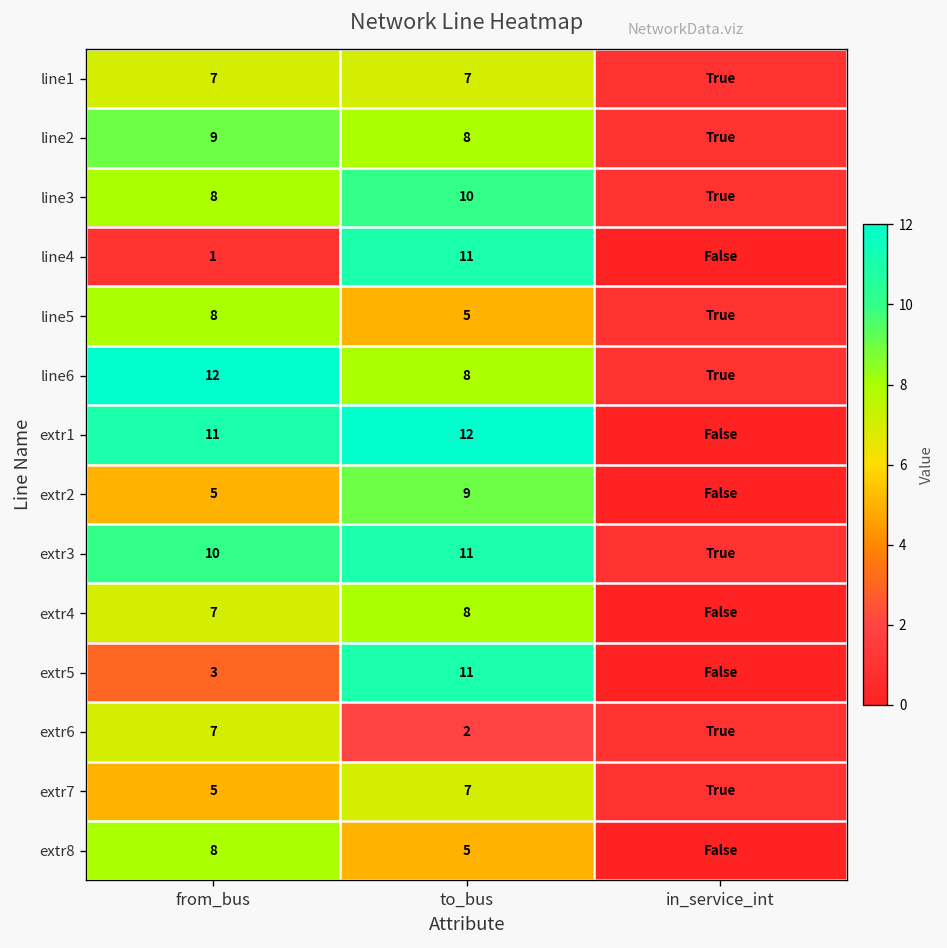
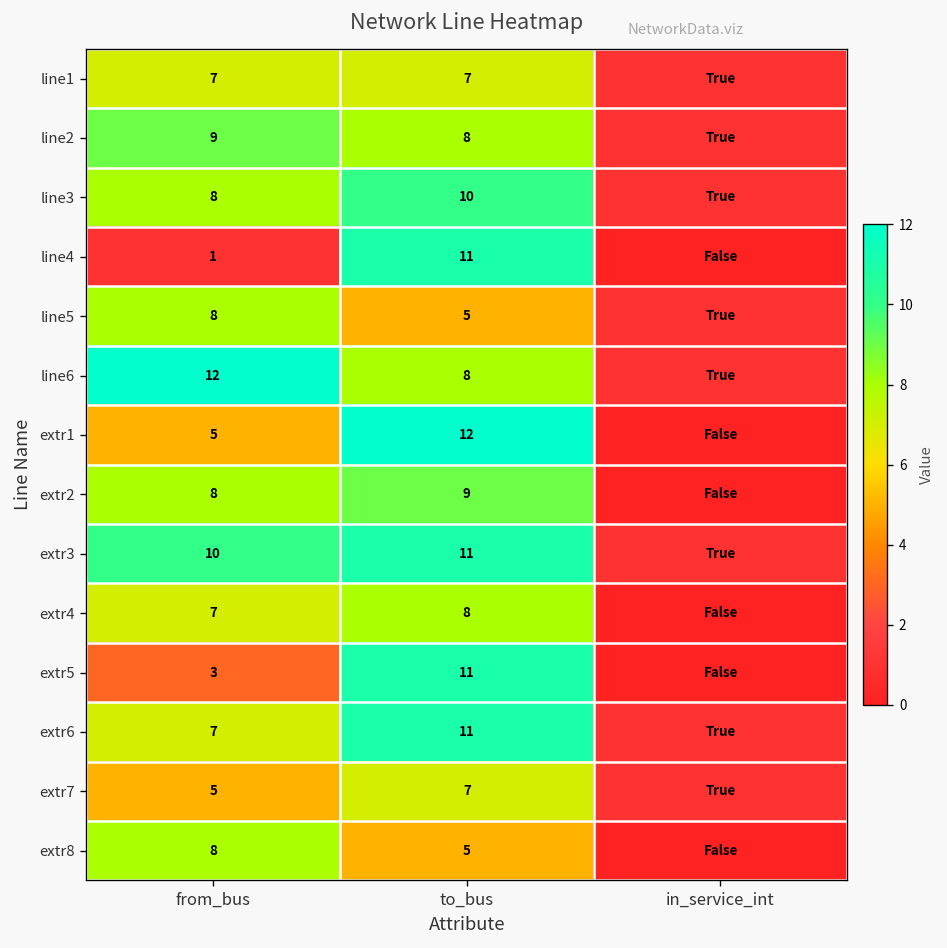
  {
    "line1": {
      "from_bus": 7,
      "to_bus": 7
    },
    "line2": {
      "from_bus": 9,
      "to_bus": 8
    },
    "line3": {
      "from_bus": 8,
      "to_bus": 10
    },
    "line4": {
      "from_bus": 1,
      "to_bus": 11
    },
    "line5": {
      "from_bus": 8,
      "to_bus": 5
    },
    "line6": {
      "from_bus": 12,
      "to_bus": 8
    },
    "extr1": {
-     "from_bus": 11,
+     "from_bus": 5,
      "to_bus": 12
    },
    "extr2": {
-     "from_bus": 5,
+     "from_bus": 8,
      "to_bus": 9
    },
    "extr3": {
      "from_bus": 10,
      "to_bus": 11
    },
    "extr4": {
      "from_bus": 7,
      "to_bus": 8
    },
    "extr5": {
      "from_bus": 3,
      "to_bus": 11
    },
    "extr6": {
      "from_bus": 7,
-     "to_bus": 2
+     "to_bus": 11
    },
    "extr7": {
      "from_bus": 5,
      "to_bus": 7
    },
    "extr8": {
      "from_bus": 8,
      "to_bus": 5
    }
  }
